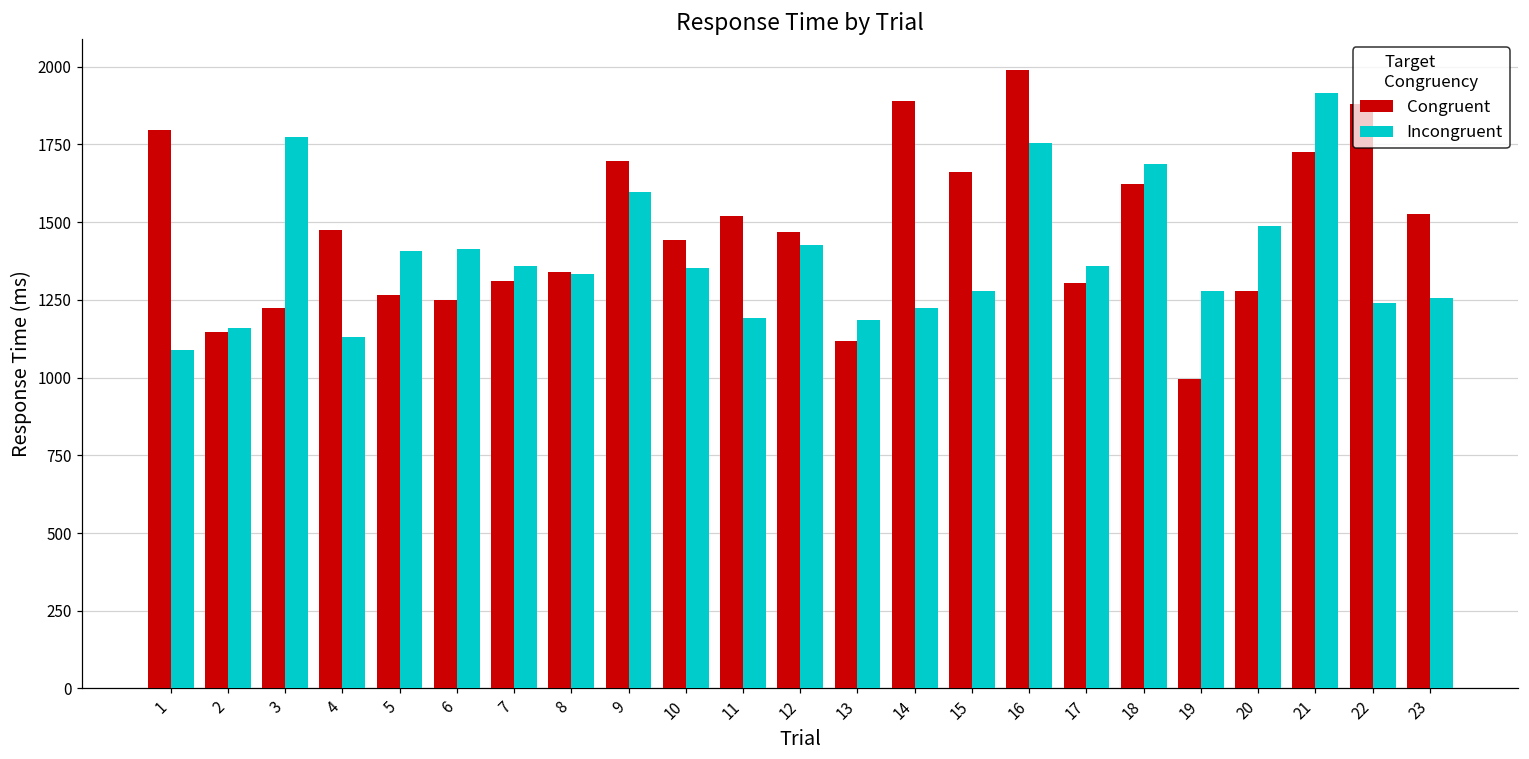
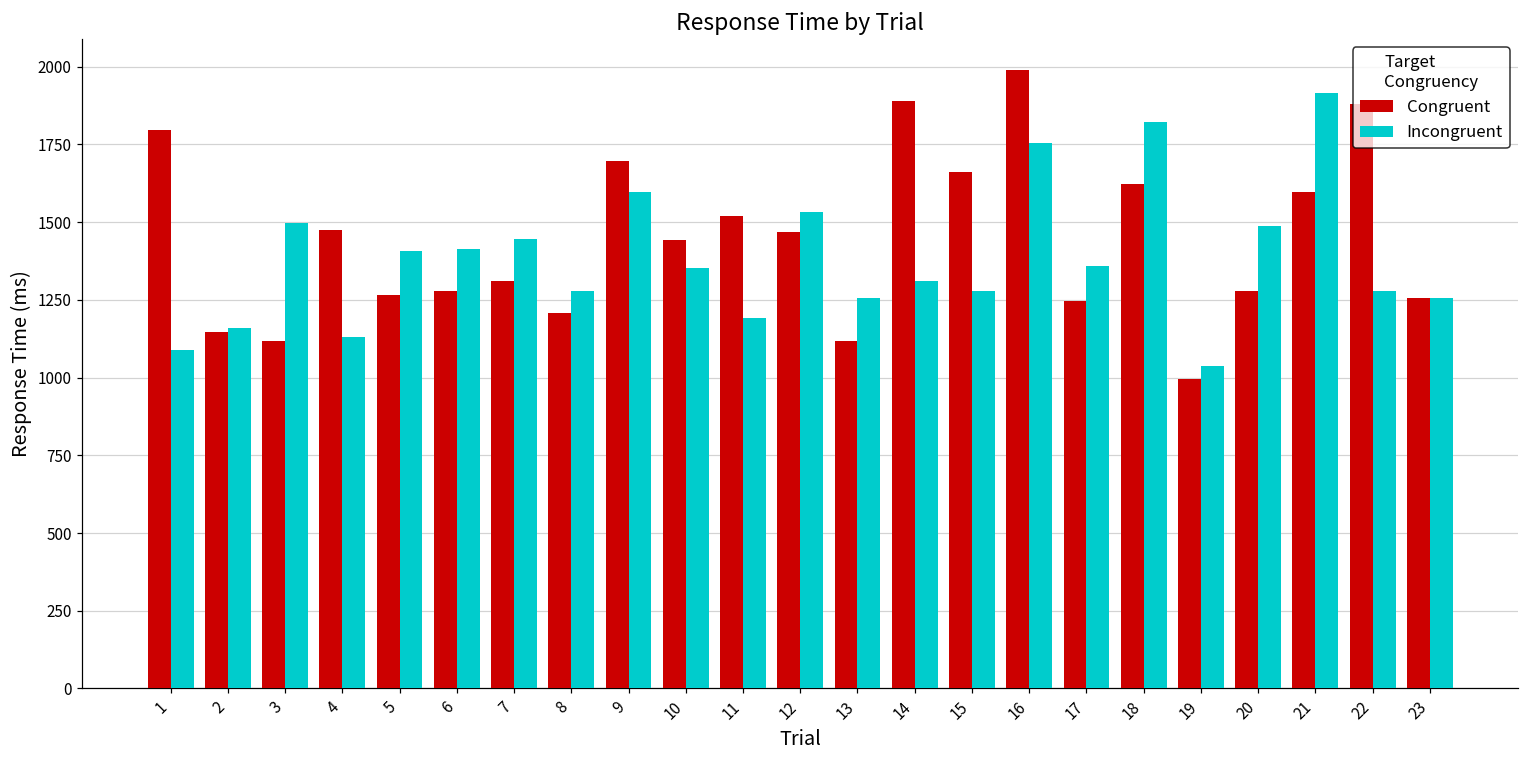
  {
    "Congruent": {
      "1": 1800,
      "2": 1150,
-     "3": 1220,
+     "3": 1120,
      "4": 1470,
      "5": 1260,
-     "6": 1250,
+     "6": 1280,
      "7": 1310,
-     "8": 1340,
+     "8": 1210,
      "9": 1700,
      "10": 1440,
      "11": 1520,
      "12": 1470,
      "13": 1120,
      "14": 1890,
      "15": 1660,
      "16": 1990,
-     "17": 1300,
+     "17": 1250,
      "18": 1620,
      "19": 990,
      "20": 1280,
-     "21": 1730,
-     "23": 1530
+     "21": 1600,
+     "23": 1260
    },
    "Incongruent": {
      "1": 1090,
      "2": 1160,
-     "3": 1770,
+     "3": 1500,
      "4": 1130,
      "5": 1410,
      "6": 1420,
-     "7": 1360,
-     "8": 1330,
+     "7": 1450,
+     "8": 1280,
      "9": 1600,
      "10": 1350,
      "11": 1190,
-     "12": 1430,
-     "13": 1190,
-     "14": 1220,
+     "12": 1530,
+     "13": 1260,
+     "14": 1310,
      "15": 1280,
      "16": 1760,
      "17": 1360,
-     "18": 1690,
-     "19": 1280,
+     "18": 1820,
+     "19": 1040,
      "20": 1490,
      "21": 1910,
-     "22": 1240,
+     "22": 1280,
      "23": 1260
    }
  }
